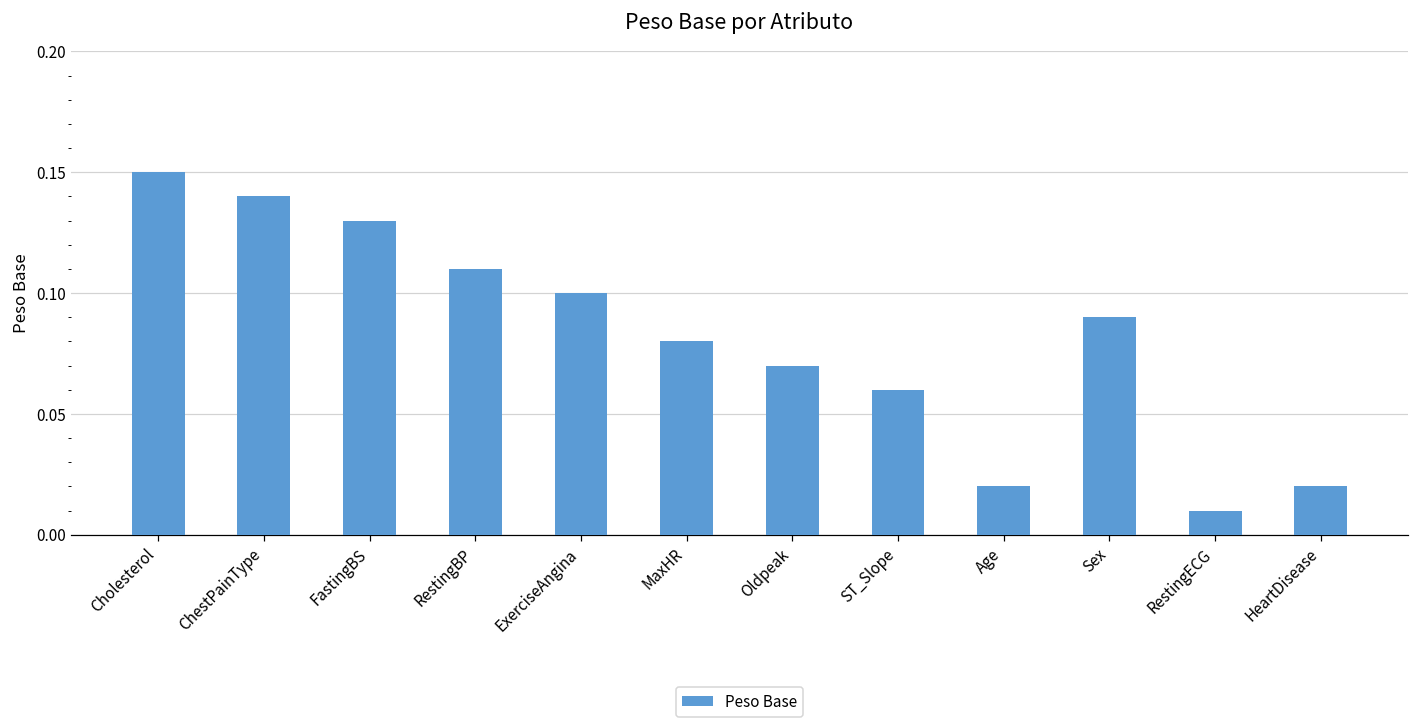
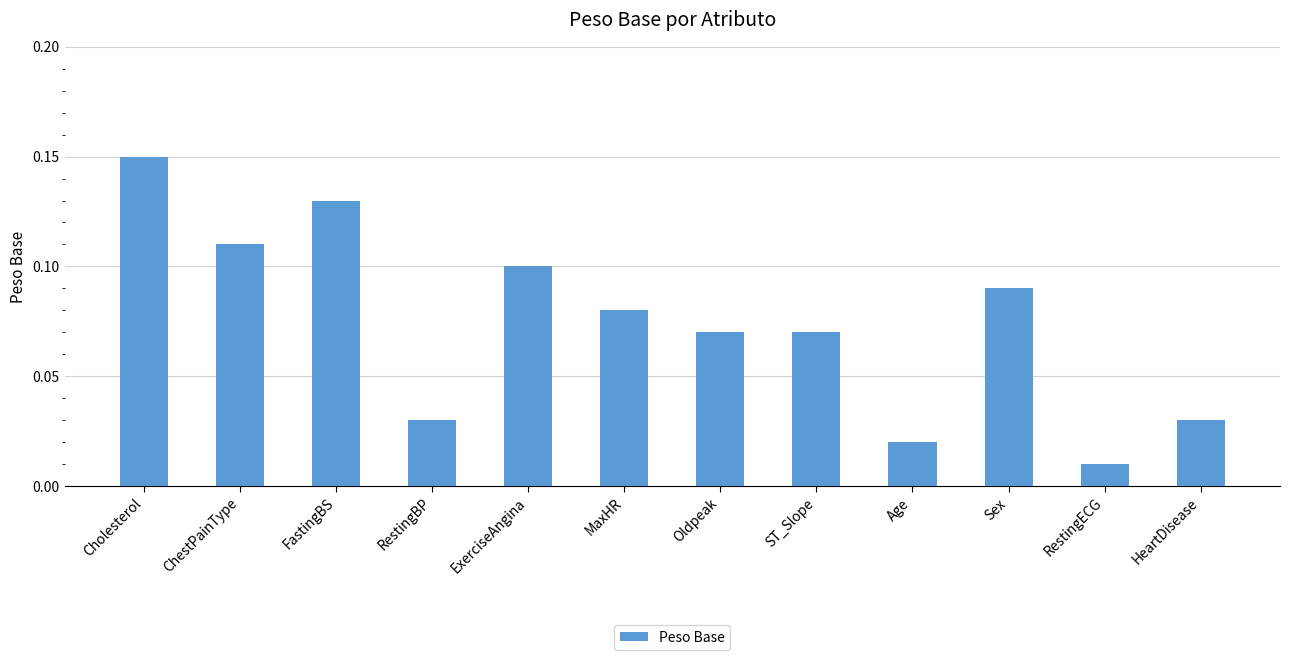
  {
    "Cholesterol": 0.15,
-   "ChestPainType": 0.14,
+   "ChestPainType": 0.11,
    "FastingBS": 0.13,
-   "RestingBP": 0.11,
+   "RestingBP": 0.03,
    "ExerciseAngina": 0.10,
    "MaxHR": 0.08,
    "Oldpeak": 0.07,
-   "ST_Slope": 0.06,
+   "ST_Slope": 0.07,
    "Age": 0.02,
    "Sex": 0.09,
    "RestingECG": 0.01,
-   "HeartDisease": 0.02
+   "HeartDisease": 0.03
  }
